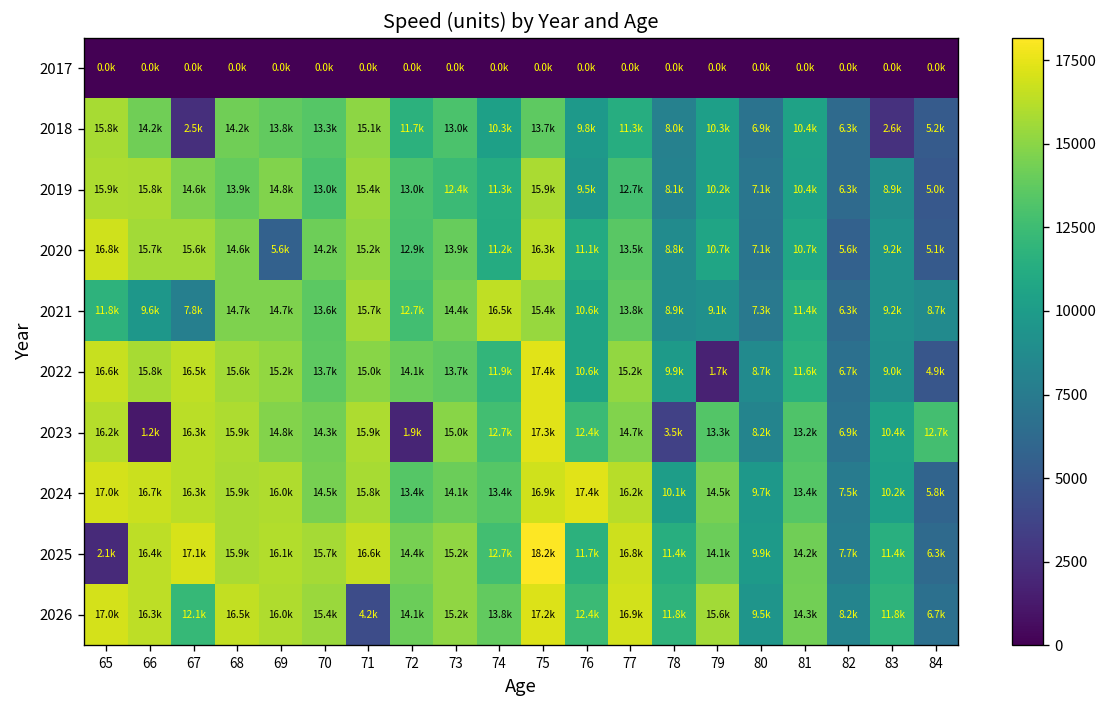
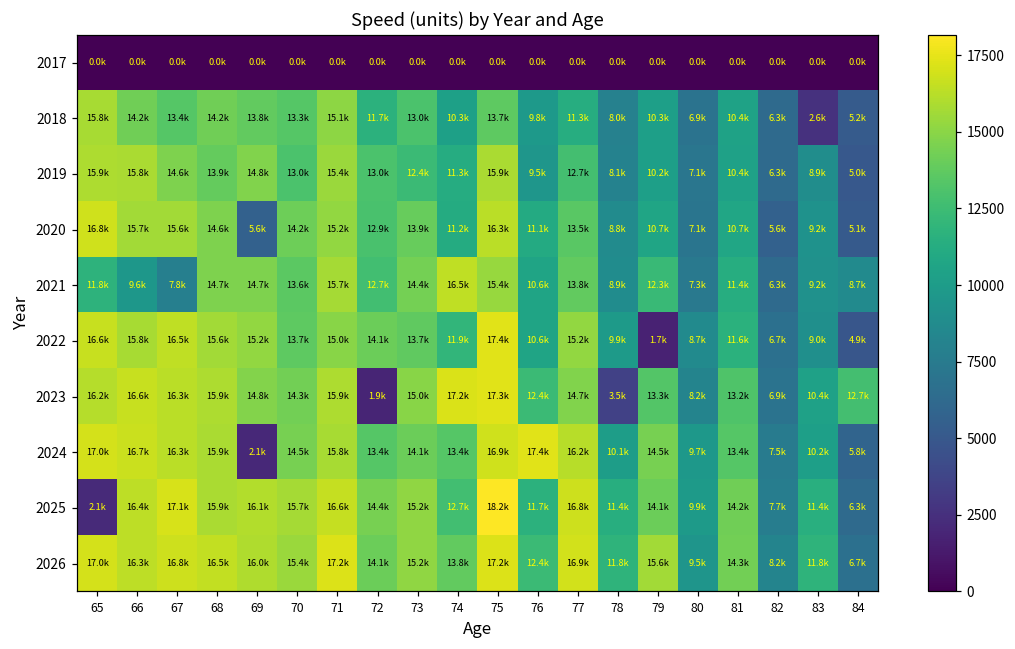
  {
    "2017": {
      "65": "0.0k",
      "66": "0.0k",
      "67": "0.0k",
      "68": "0.0k",
      "69": "0.0k",
      "70": "0.0k",
      "71": "0.0k",
      "72": "0.0k",
      "73": "0.0k",
      "74": "0.0k",
      "75": "0.0k",
      "76": "0.0k",
      "77": "0.0k",
      "78": "0.0k",
      "79": "0.0k",
      "80": "0.0k",
      "81": "0.0k",
      "82": "0.0k",
      "83": "0.0k",
      "84": "0.0k"
    },
    "2018": {
      "65": "15.8k",
      "66": "14.2k",
-     "67": "2.5k",
+     "67": "13.4k",
      "68": "14.2k",
      "69": "13.8k",
      "70": "13.3k",
      "71": "15.1k",
      "72": "11.7k",
      "73": "13.0k",
      "74": "10.3k",
      "75": "13.7k",
      "76": "9.8k",
      "77": "11.3k",
      "78": "8.0k",
      "79": "10.3k",
      "80": "6.9k",
      "81": "10.4k",
      "82": "6.3k",
      "83": "2.6k",
      "84": "5.2k"
    },
    "2019": {
      "65": "15.9k",
      "66": "15.8k",
      "67": "14.6k",
      "68": "13.9k",
      "69": "14.8k",
      "70": "13.0k",
      "71": "15.4k",
      "72": "13.0k",
      "73": "12.4k",
      "74": "11.3k",
      "75": "15.9k",
      "76": "9.5k",
      "77": "12.7k",
      "78": "8.1k",
      "79": "10.2k",
      "80": "7.1k",
      "81": "10.4k",
      "82": "6.3k",
      "83": "8.9k",
      "84": "5.0k"
    },
    "2020": {
      "65": "16.8k",
      "66": "15.7k",
      "67": "15.6k",
      "68": "14.6k",
      "69": "5.6k",
      "70": "14.2k",
      "71": "15.2k",
      "72": "12.9k",
      "73": "13.9k",
      "74": "11.2k",
      "75": "16.3k",
      "76": "11.1k",
      "77": "13.5k",
      "78": "8.8k",
      "79": "10.7k",
      "80": "7.1k",
      "81": "10.7k",
      "82": "5.6k",
      "83": "9.2k",
      "84": "5.1k"
    },
    "2021": {
      "65": "11.8k",
      "66": "9.6k",
      "67": "7.8k",
      "68": "14.7k",
      "69": "14.7k",
      "70": "13.6k",
      "71": "15.7k",
      "72": "12.7k",
      "73": "14.4k",
      "74": "16.5k",
      "75": "15.4k",
      "76": "10.6k",
      "77": "13.8k",
      "78": "8.9k",
-     "79": "9.1k",
+     "79": "12.3k",
      "80": "7.3k",
      "81": "11.4k",
      "82": "6.3k",
      "83": "9.2k",
      "84": "8.7k"
    },
    "2022": {
      "65": "16.6k",
      "66": "15.8k",
      "67": "16.5k",
      "68": "15.6k",
      "69": "15.2k",
      "70": "13.7k",
      "71": "15.0k",
      "72": "14.1k",
      "73": "13.7k",
      "74": "11.9k",
      "75": "17.4k",
      "76": "10.6k",
      "77": "15.2k",
      "78": "9.9k",
      "79": "1.7k",
      "80": "8.7k",
      "81": "11.6k",
      "82": "6.7k",
      "83": "9.0k",
      "84": "4.9k"
    },
    "2023": {
      "65": "16.2k",
-     "66": "1.2k",
+     "66": "16.6k",
      "67": "16.3k",
      "68": "15.9k",
      "69": "14.8k",
      "70": "14.3k",
      "71": "15.9k",
      "72": "1.9k",
      "73": "15.0k",
-     "74": "12.7k",
+     "74": "17.2k",
      "75": "17.3k",
      "76": "12.4k",
      "77": "14.7k",
      "78": "3.5k",
      "79": "13.3k",
      "80": "8.2k",
      "81": "13.2k",
      "82": "6.9k",
      "83": "10.4k",
      "84": "12.7k"
    },
    "2024": {
      "65": "17.0k",
      "66": "16.7k",
      "67": "16.3k",
      "68": "15.9k",
-     "69": "16.0k",
+     "69": "2.1k",
      "70": "14.5k",
      "71": "15.8k",
      "72": "13.4k",
      "73": "14.1k",
      "74": "13.4k",
      "75": "16.9k",
      "76": "17.4k",
      "77": "16.2k",
      "78": "10.1k",
      "79": "14.5k",
      "80": "9.7k",
      "81": "13.4k",
      "82": "7.5k",
      "83": "10.2k",
      "84": "5.8k"
    },
    "2025": {
      "65": "2.1k",
      "66": "16.4k",
      "67": "17.1k",
      "68": "15.9k",
      "69": "16.1k",
      "70": "15.7k",
      "71": "16.6k",
      "72": "14.4k",
      "73": "15.2k",
      "74": "12.7k",
      "75": "18.2k",
      "76": "11.7k",
      "77": "16.8k",
      "78": "11.4k",
      "79": "14.1k",
      "80": "9.9k",
      "81": "14.2k",
      "82": "7.7k",
      "83": "11.4k",
      "84": "6.3k"
    },
    "2026": {
      "65": "17.0k",
      "66": "16.3k",
-     "67": "12.1k",
+     "67": "16.8k",
      "68": "16.5k",
      "69": "16.0k",
      "70": "15.4k",
-     "71": "4.2k",
+     "71": "17.2k",
      "72": "14.1k",
      "73": "15.2k",
      "74": "13.8k",
      "75": "17.2k",
      "76": "12.4k",
      "77": "16.9k",
      "78": "11.8k",
      "79": "15.6k",
      "80": "9.5k",
      "81": "14.3k",
      "82": "8.2k",
      "83": "11.8k",
      "84": "6.7k"
    }
  }
